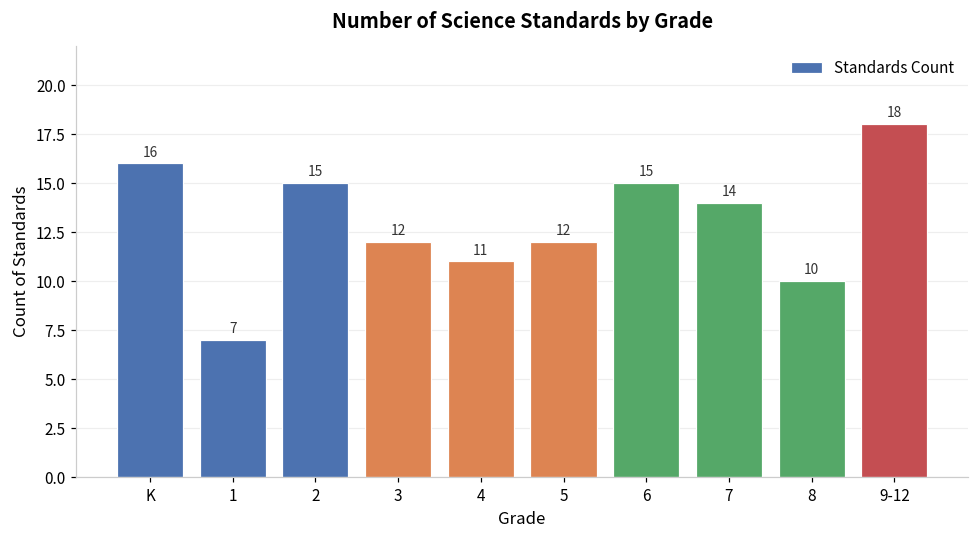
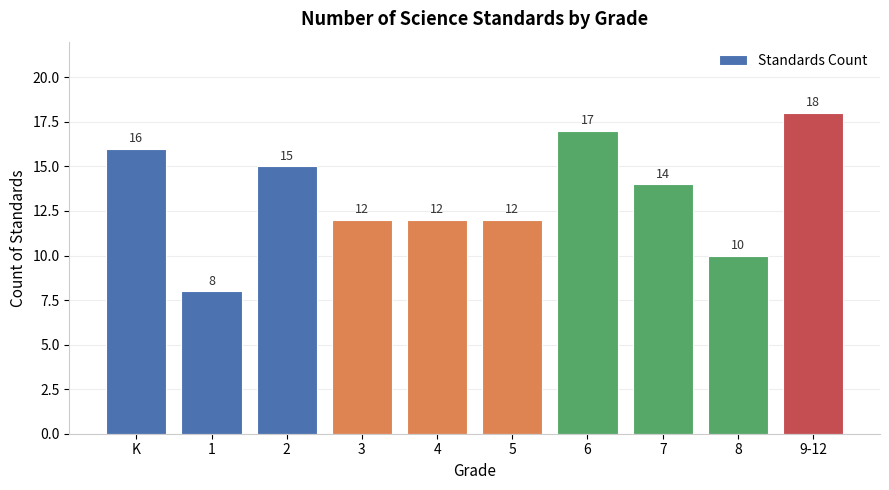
  {
    "K": 16,
-   "1": 7,
+   "1": 8,
    "2": 15,
    "3": 12,
-   "4": 11,
+   "4": 12,
    "5": 12,
-   "6": 15,
+   "6": 17,
    "7": 14,
    "8": 10,
    "9-12": 18
  }
